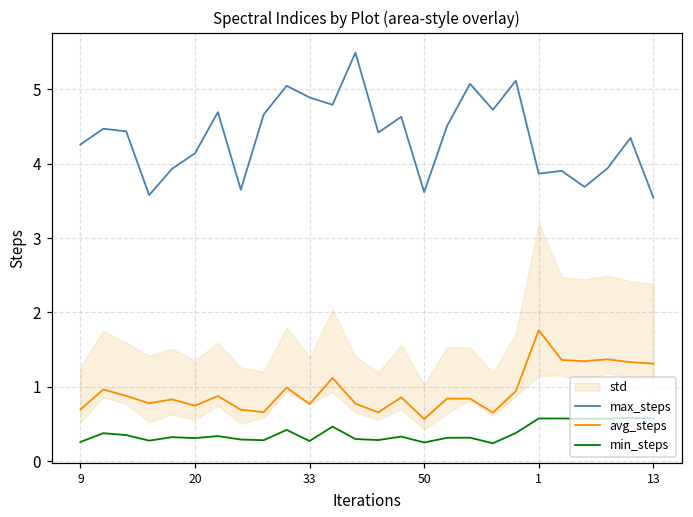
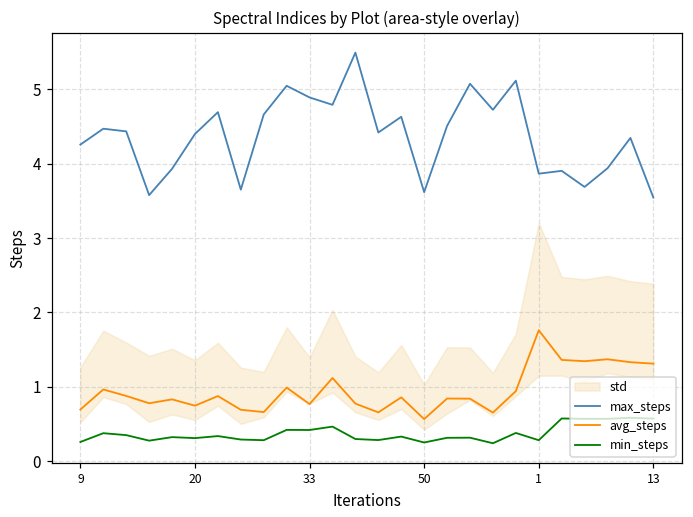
  {
    "max_steps": {
      "9": 4.3,
-     "20": 4.1,
+     "20": 4.4,
      "33": 4.9,
      "50": 3.6,
      "1": 3.9,
      "13": 3.5
    },
    "avg_steps": {
      "9": 0.7,
      "20": 0.7,
      "33": 0.8,
      "50": 0.6,
      "1": 1.8,
      "13": 1.3
    },
    "min_steps": {
      "9": 0.3,
      "20": 0.3,
-     "33": 0.3,
+     "33": 0.4,
      "50": 0.3,
-     "1": 0.6
+     "1": 0.3
    }
  }
